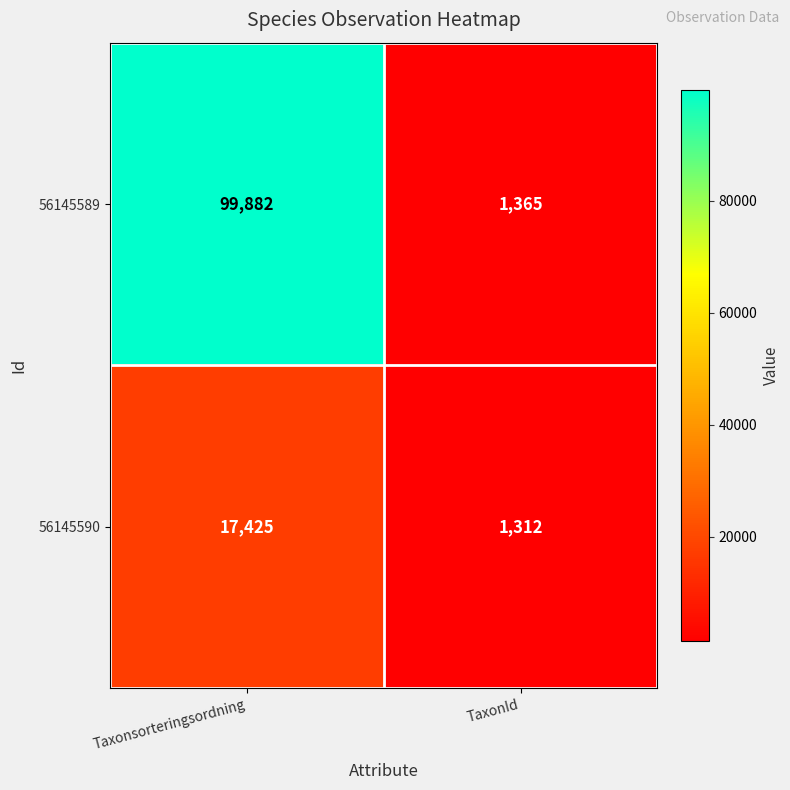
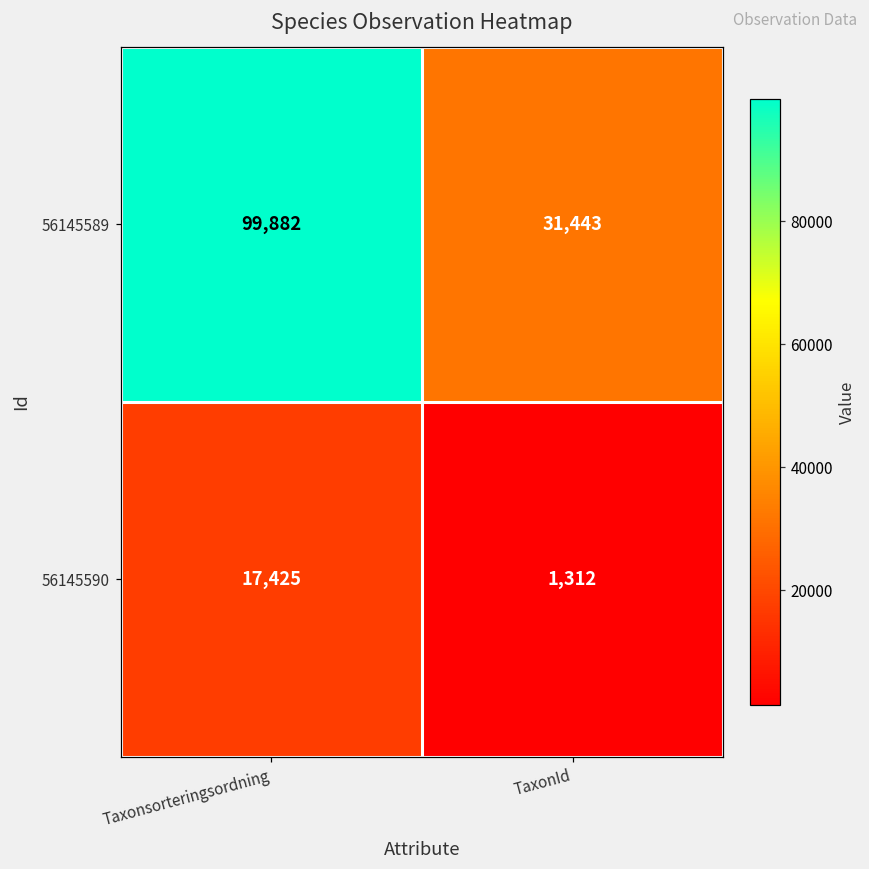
  {
    "56145589": {
      "Taxonsorteringsordning": "99,882",
-     "TaxonId": "1,365"
+     "TaxonId": "31,443"
    },
    "56145590": {
      "Taxonsorteringsordning": "17,425",
      "TaxonId": "1,312"
    }
  }
